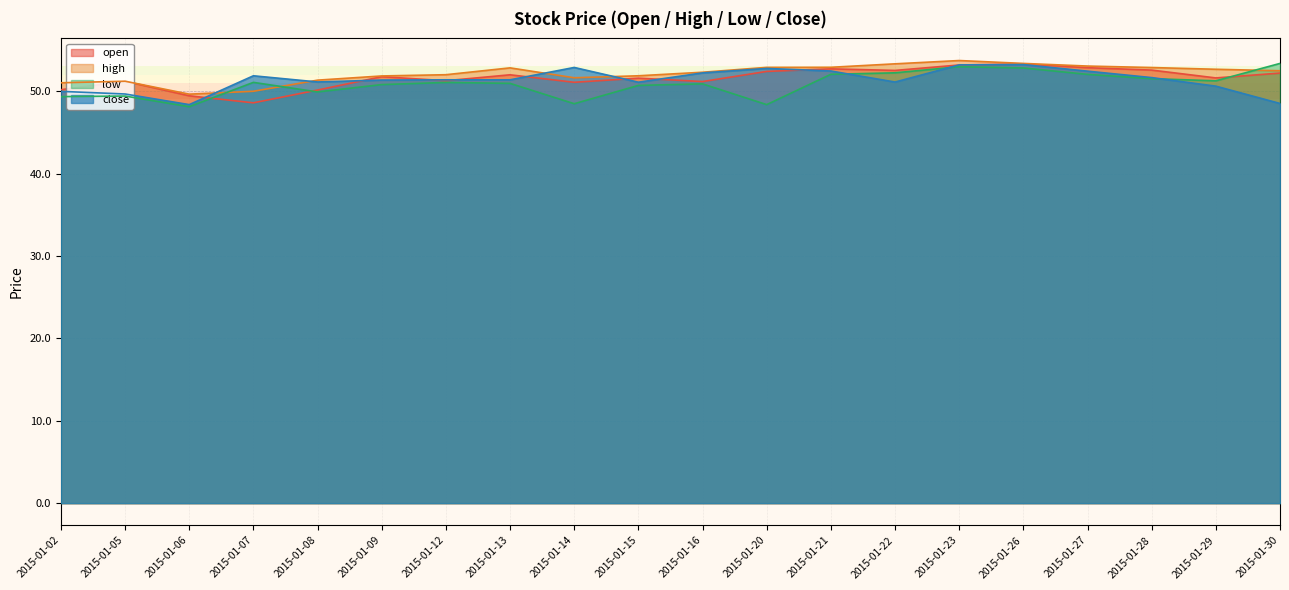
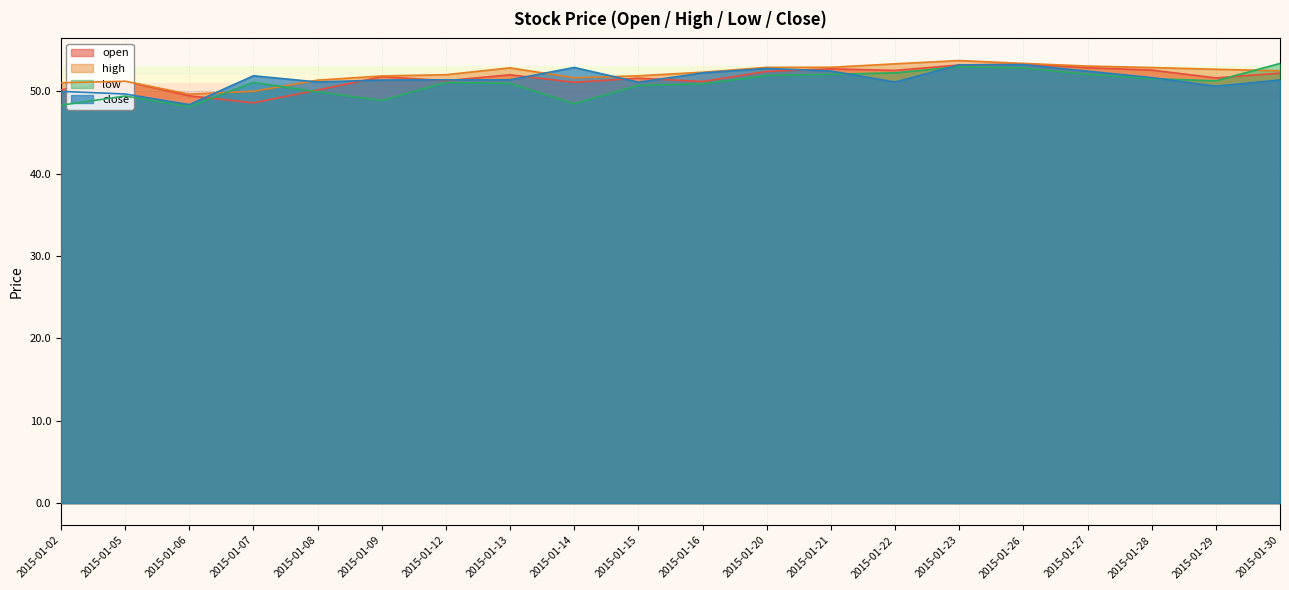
  {
    "low": {
-     "2015-01-02": 49,
+     "2015-01-02": 48,
      "2015-01-07": 51,
-     "2015-01-09": 51,
+     "2015-01-09": 49,
      "2015-01-13": 51,
      "2015-01-14": 48,
      "2015-01-15": 51,
-     "2015-01-20": 48,
+     "2015-01-20": 52,
      "2015-01-21": 52,
      "2015-01-26": 53,
      "2015-01-27": 52,
      "2015-01-29": 51,
      "2015-01-30": 53
    },
    "close": {
      "2015-01-07": 52,
      "2015-01-09": 51,
      "2015-01-13": 51,
      "2015-01-14": 53,
      "2015-01-15": 51,
      "2015-01-22": 51,
      "2015-01-27": 52,
      "2015-01-29": 51,
-     "2015-01-30": 49
+     "2015-01-30": 51
    }
  }
